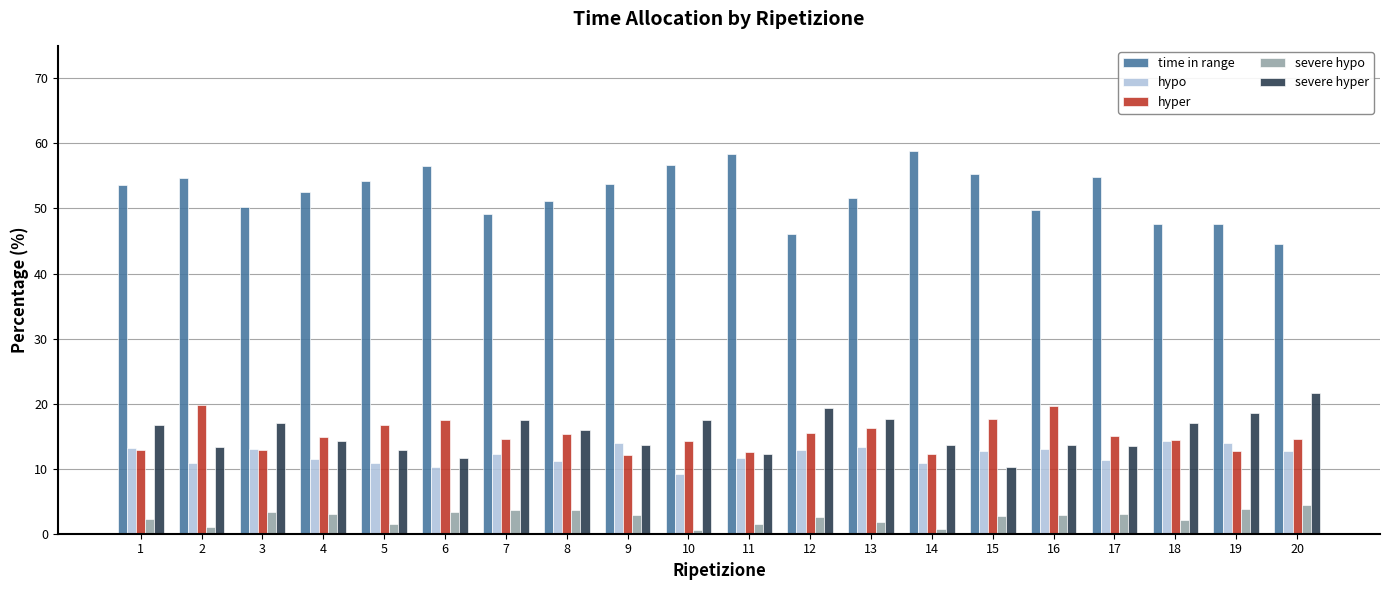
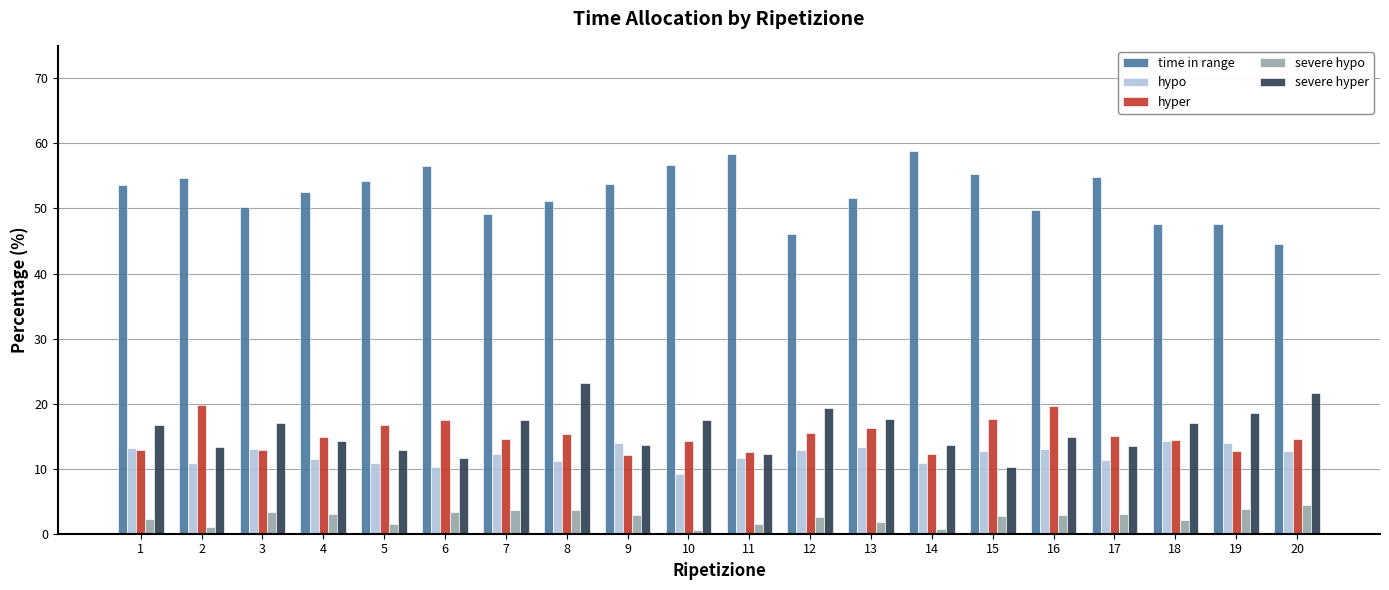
  {
    "time in range": {
      "1": 54,
      "2": 55,
      "3": 50,
      "4": 53,
      "5": 54,
      "6": 56,
      "7": 49,
      "8": 51,
      "9": 54,
      "10": 57,
      "11": 58,
      "12": 46,
      "13": 52,
      "14": 59,
      "15": 55,
      "16": 50,
      "17": 55,
      "18": 48,
      "19": 48,
      "20": 45
    },
    "hypo": {
      "1": 13,
      "2": 11,
      "3": 13,
      "4": 12,
      "5": 11,
      "6": 10,
      "7": 12,
      "8": 11,
      "9": 14,
      "10": 9,
      "11": 12,
      "12": 13,
      "13": 13,
      "14": 11,
      "15": 13,
      "16": 13,
      "17": 11,
      "18": 14,
      "19": 14,
      "20": 13
    },
    "hyper": {
      "1": 13,
      "2": 20,
      "3": 13,
      "4": 15,
      "5": 17,
      "6": 17,
      "7": 15,
      "8": 15,
      "9": 12,
      "10": 14,
      "11": 13,
      "12": 16,
      "13": 16,
      "14": 12,
      "15": 18,
      "16": 20,
      "17": 15,
      "18": 14,
      "19": 13,
      "20": 15
    },
    "severe hypo": {
      "1": 2,
      "2": 1,
      "3": 3,
      "4": 3,
      "5": 2,
      "6": 3,
      "7": 4,
      "8": 4,
      "9": 3,
      "10": 1,
      "11": 1,
      "12": 3,
      "13": 2,
      "14": 1,
      "15": 3,
      "16": 3,
      "17": 3,
      "18": 2,
      "19": 4,
      "20": 4
    },
    "severe hyper": {
      "1": 17,
      "2": 13,
      "3": 17,
      "4": 14,
      "5": 13,
      "6": 12,
      "7": 17,
-     "8": 16,
+     "8": 23,
      "9": 14,
      "10": 18,
      "11": 12,
      "12": 19,
      "13": 18,
      "14": 14,
      "15": 10,
-     "16": 14,
+     "16": 15,
      "17": 13,
      "18": 17,
      "19": 19,
      "20": 22
    }
  }
